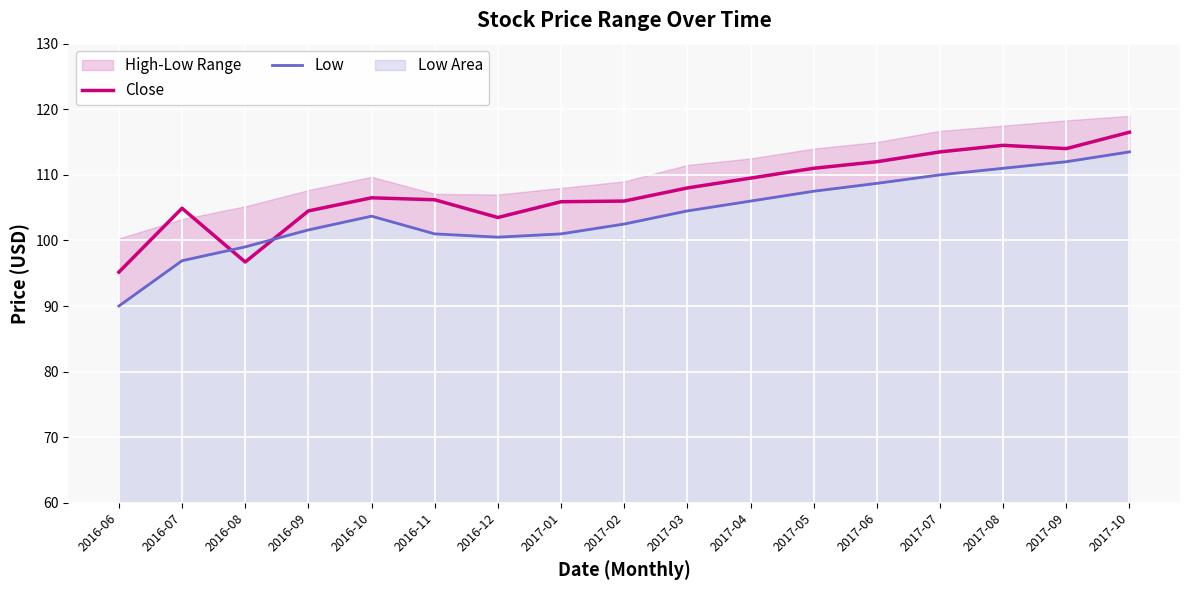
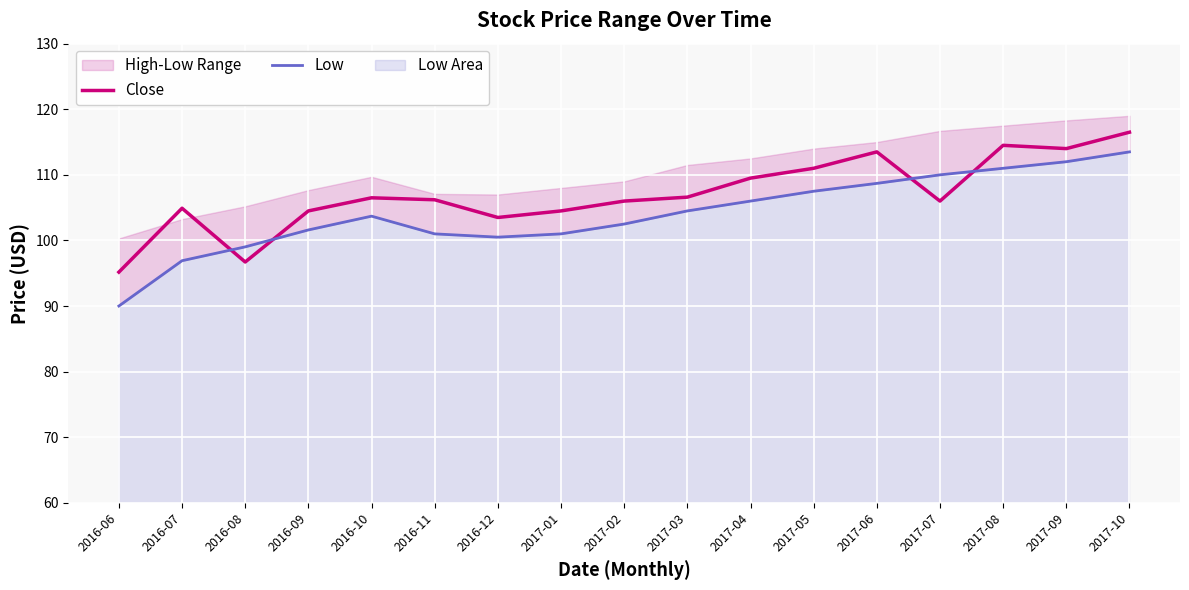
  {
    "Close": {
      "2016-06": 95,
      "2016-07": 105,
      "2016-08": 97,
      "2016-09": 105,
      "2016-10": 107,
      "2016-11": 106,
      "2016-12": 104,
-     "2017-01": 106,
+     "2017-01": 105,
      "2017-02": 106,
-     "2017-03": 108,
+     "2017-03": 107,
      "2017-04": 110,
      "2017-05": 111,
-     "2017-06": 112,
-     "2017-07": 114,
+     "2017-06": 114,
+     "2017-07": 106,
      "2017-08": 115,
      "2017-09": 114,
      "2017-10": 117
    }
  }
